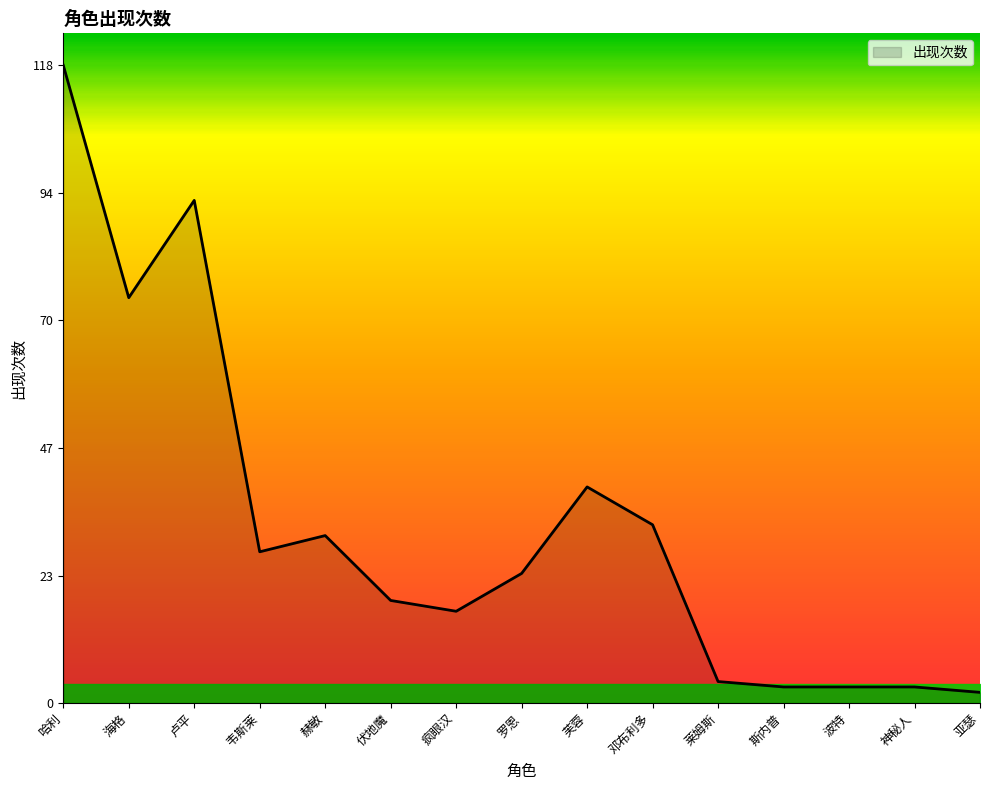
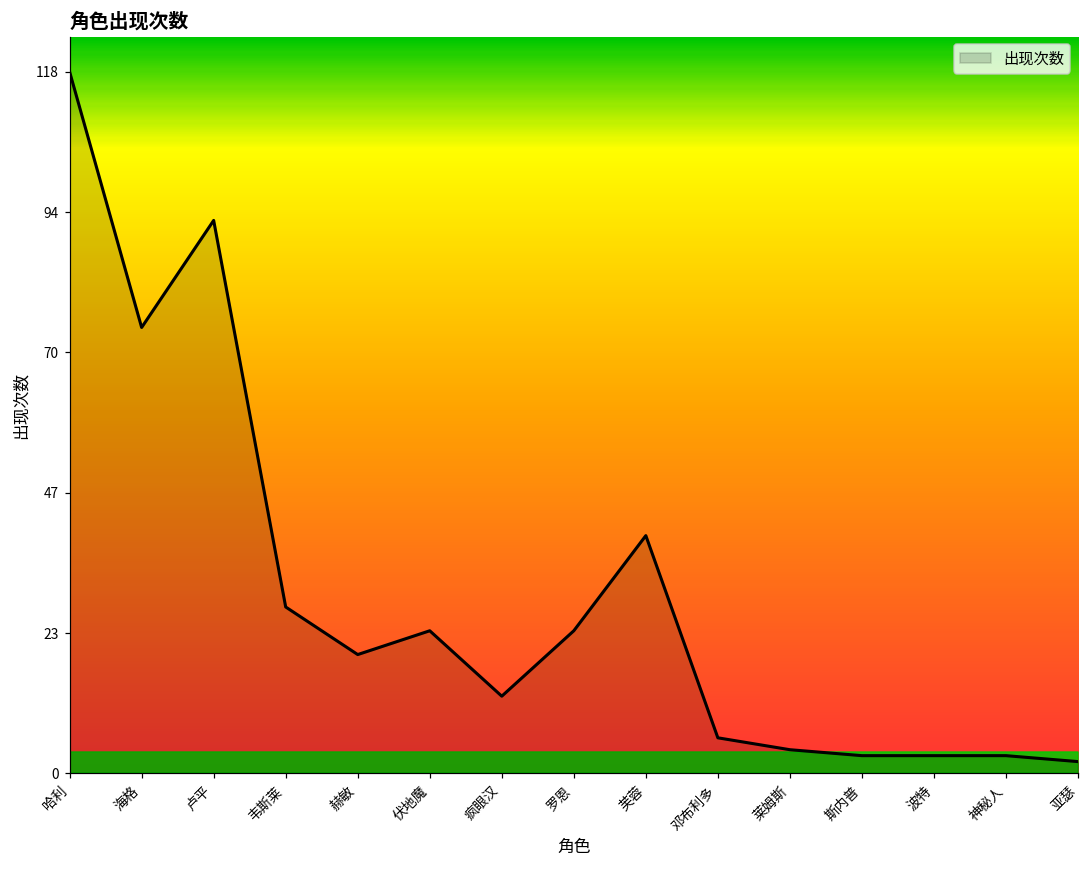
  {
    "出现次数": {
      "哈利": 118,
      "海格": 75,
      "卢平": 93,
      "韦斯莱": 28,
-     "赫敏": 31,
-     "伏地魔": 19,
-     "疯眼汉": 17,
+     "赫敏": 20,
+     "伏地魔": 24,
+     "疯眼汉": 13,
      "罗恩": 24,
      "芙蓉": 40,
-     "邓布利多": 33,
+     "邓布利多": 6,
      "斯内普": 3,
      "波特": 3,
      "神秘人": 3,
      "亚瑟": 2
    }
  }
